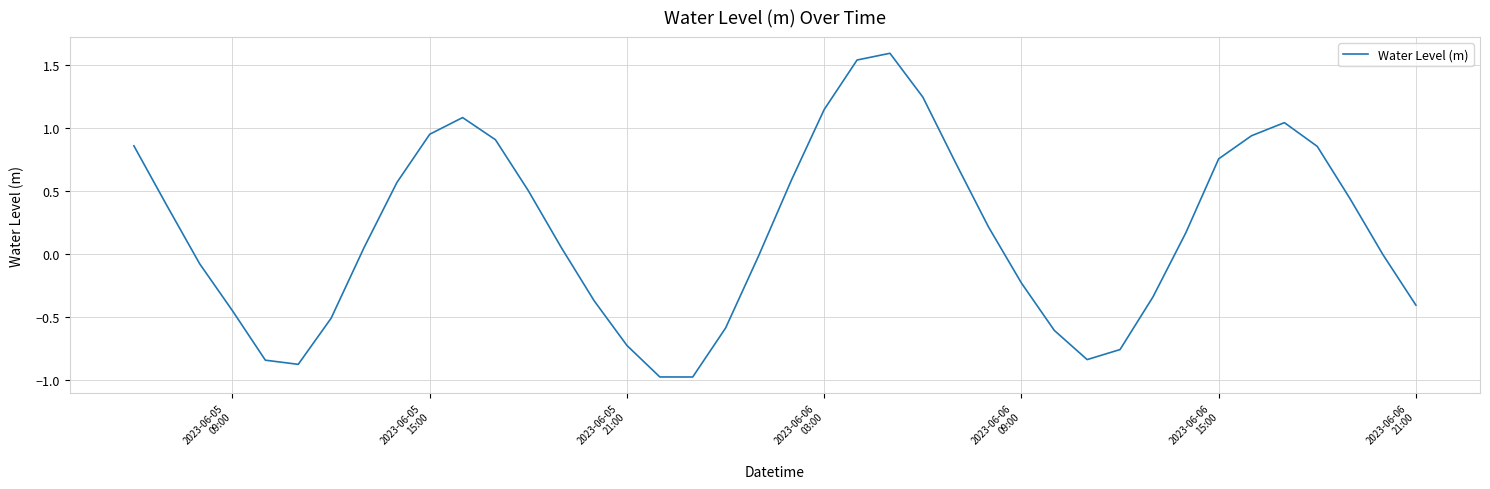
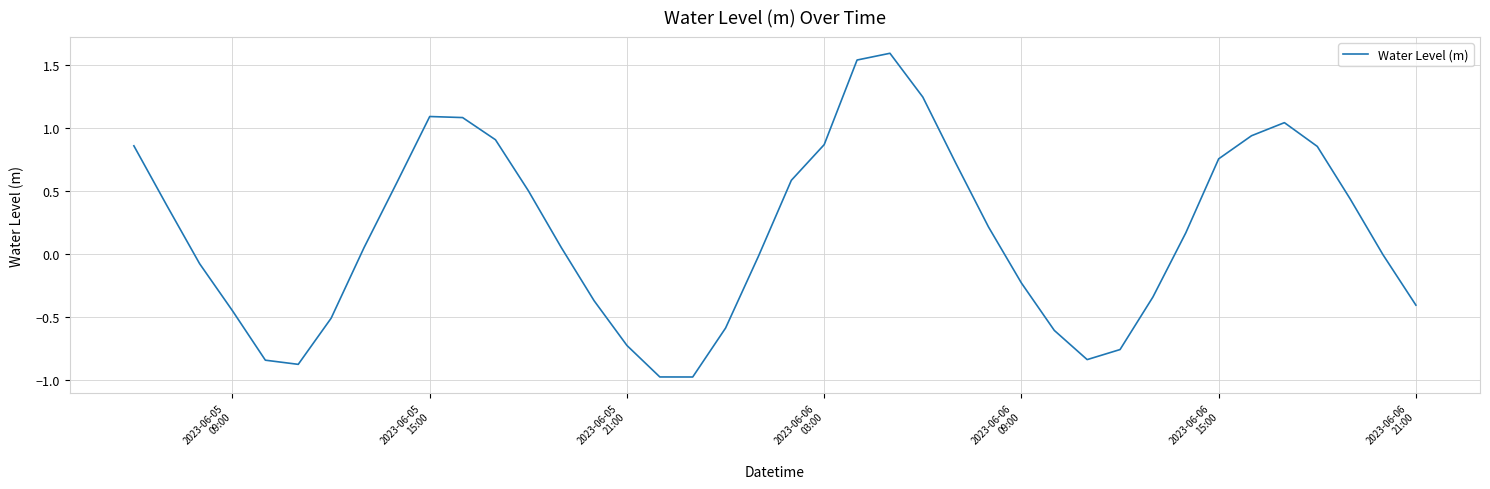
  {
    "2023-06-05 09:00": -0.45,
-   "2023-06-05 15:00": 0.95,
+   "2023-06-05 15:00": 1.09,
    "2023-06-05 21:00": -0.73,
-   "2023-06-06 03:00": 1.15,
+   "2023-06-06 03:00": 0.87,
    "2023-06-06 09:00": -0.23,
    "2023-06-06 15:00": 0.76,
    "2023-06-06 21:00": -0.41
  }
